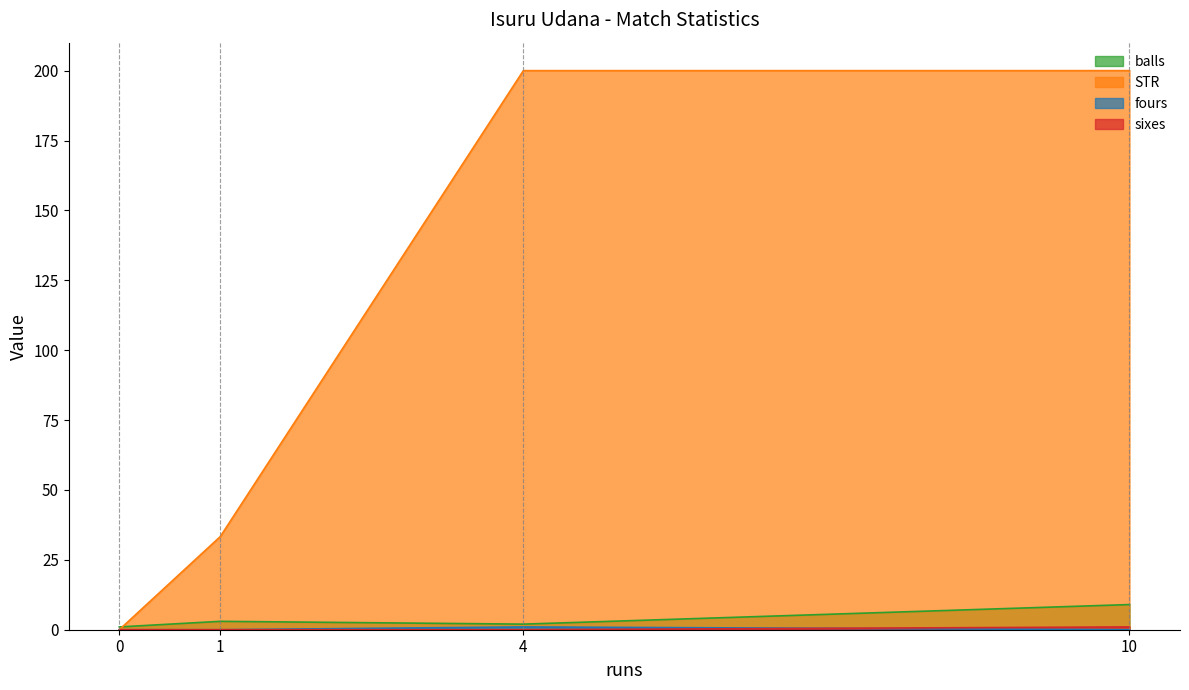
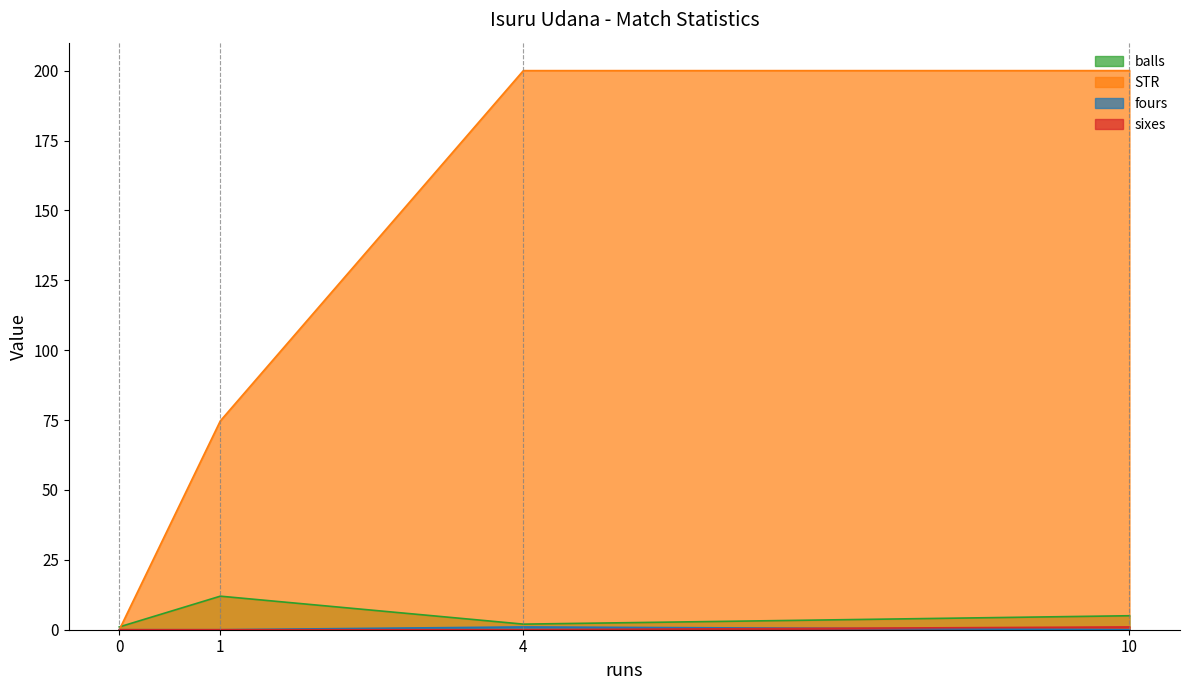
  {
    "balls": {
      "0": 1,
-     "1": 3,
+     "1": 12,
      "4": 2,
-     "10": 9
+     "10": 5
    },
    "STR": {
-     "1": 33,
+     "1": 75,
      "4": 200,
      "10": 200
    },
    "fours": {
      "4": 1,
      "10": 0
    },
    "sixes": {
      "4": 0,
      "10": 1
    }
  }
